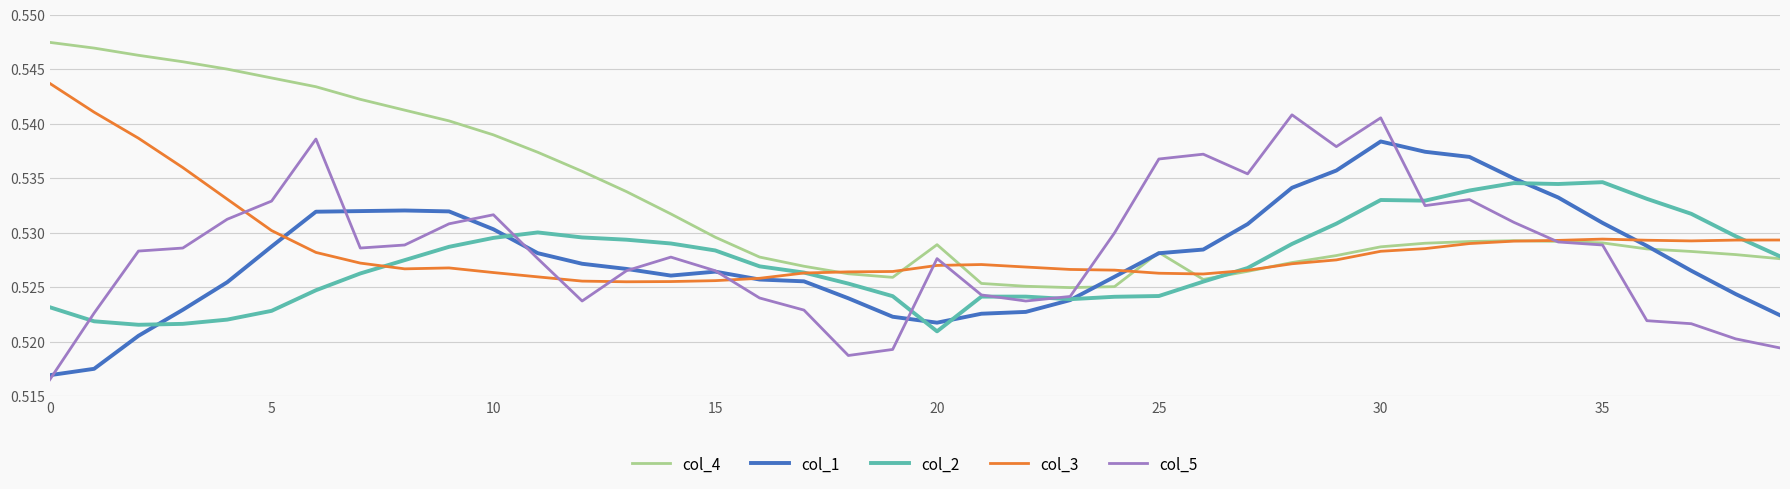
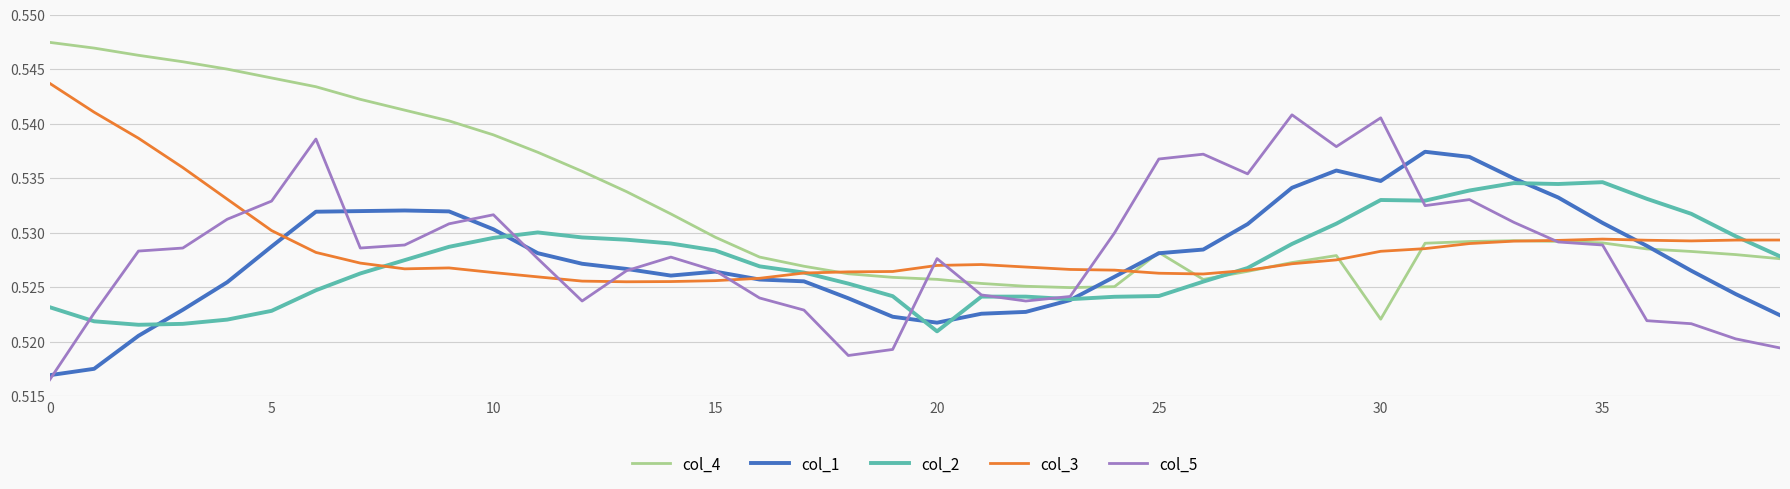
  {
    "col_4": {
      "0": 0.5475,
      "5": 0.5442,
      "10": 0.5390,
      "15": 0.5296,
-     "20": 0.5289,
-     "30": 0.5287
+     "20": 0.5257,
+     "30": 0.5221
    },
    "col_1": {
      "0": 0.5169,
      "5": 0.5288,
      "10": 0.5303,
      "20": 0.5218,
-     "30": 0.5384,
+     "30": 0.5348,
      "35": 0.5309
    },
    "col_2": {
      "0": 0.5232,
      "5": 0.5228,
      "10": 0.5295,
      "15": 0.5284,
      "20": 0.5210,
      "25": 0.5242,
      "30": 0.5330,
      "35": 0.5347
    },
    "col_3": {
      "0": 0.5437,
      "5": 0.5302,
      "10": 0.5264,
      "15": 0.5256,
      "20": 0.5270,
      "25": 0.5263,
      "30": 0.5283,
      "35": 0.5294
    },
    "col_5": {
      "0": 0.5165,
      "5": 0.5329,
      "10": 0.5317,
      "20": 0.5276,
      "25": 0.5368,
      "30": 0.5406
    }
  }
